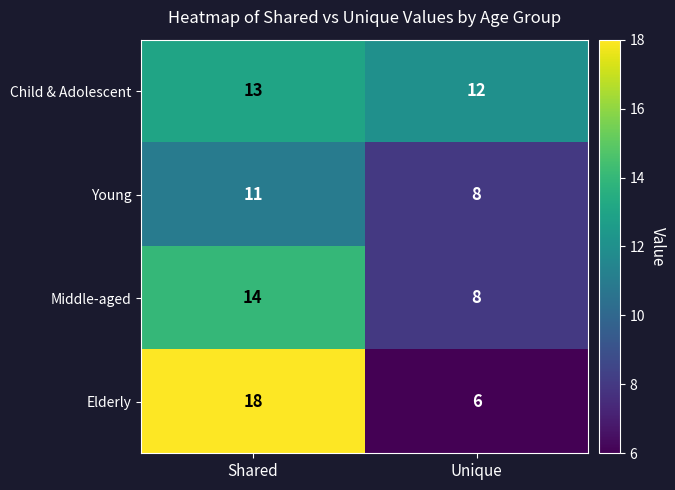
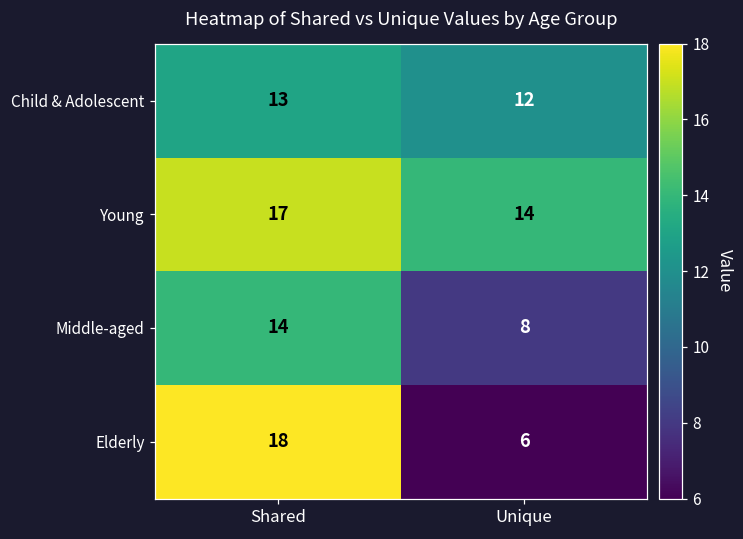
  {
    "Young": {
-     "Shared": 11,
-     "Unique": 8
+     "Shared": 17,
+     "Unique": 14
    }
  }
